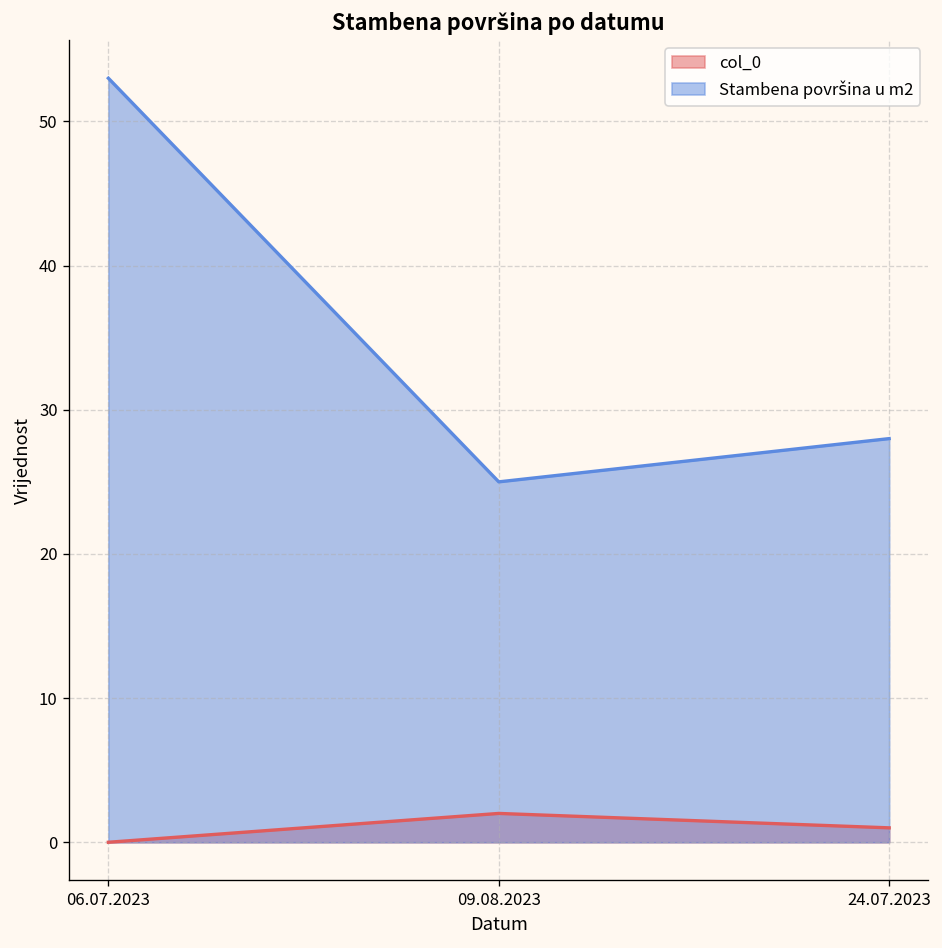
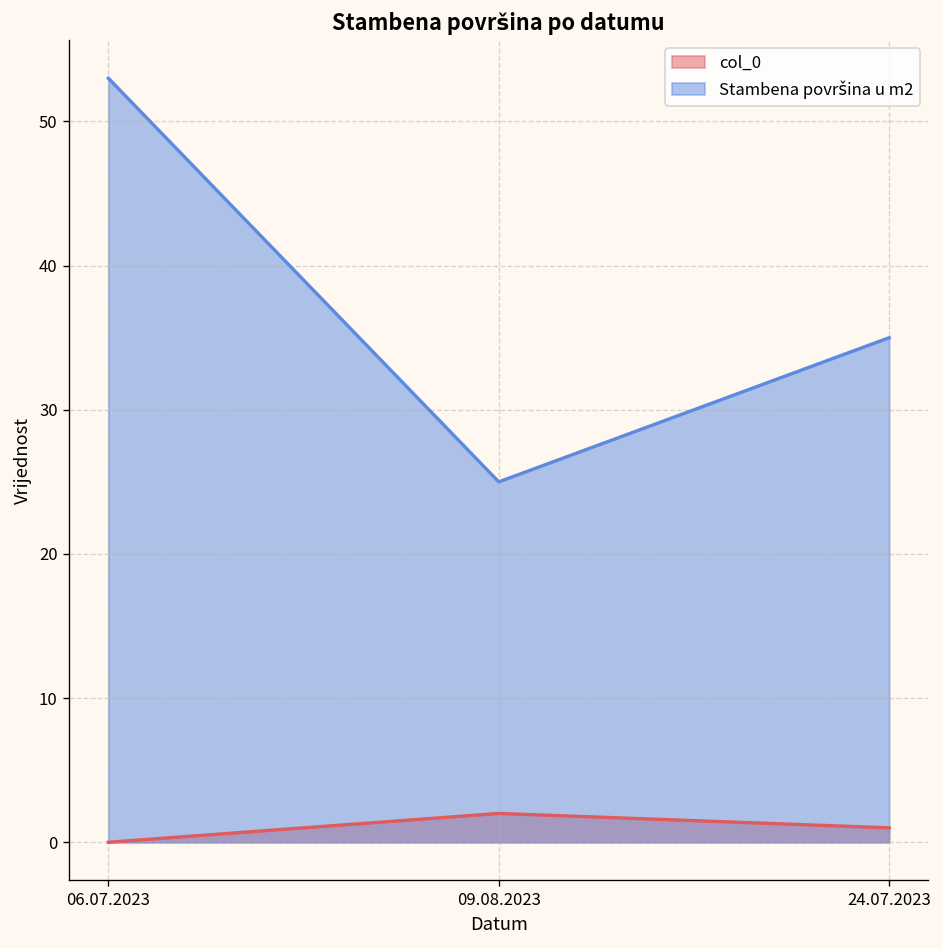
  {
    "col_0": {
      "06.07.2023": 0,
      "09.08.2023": 2,
      "24.07.2023": 1
    },
    "Stambena površina u m2": {
      "06.07.2023": 53,
      "09.08.2023": 25,
-     "24.07.2023": 28
+     "24.07.2023": 35
    }
  }
